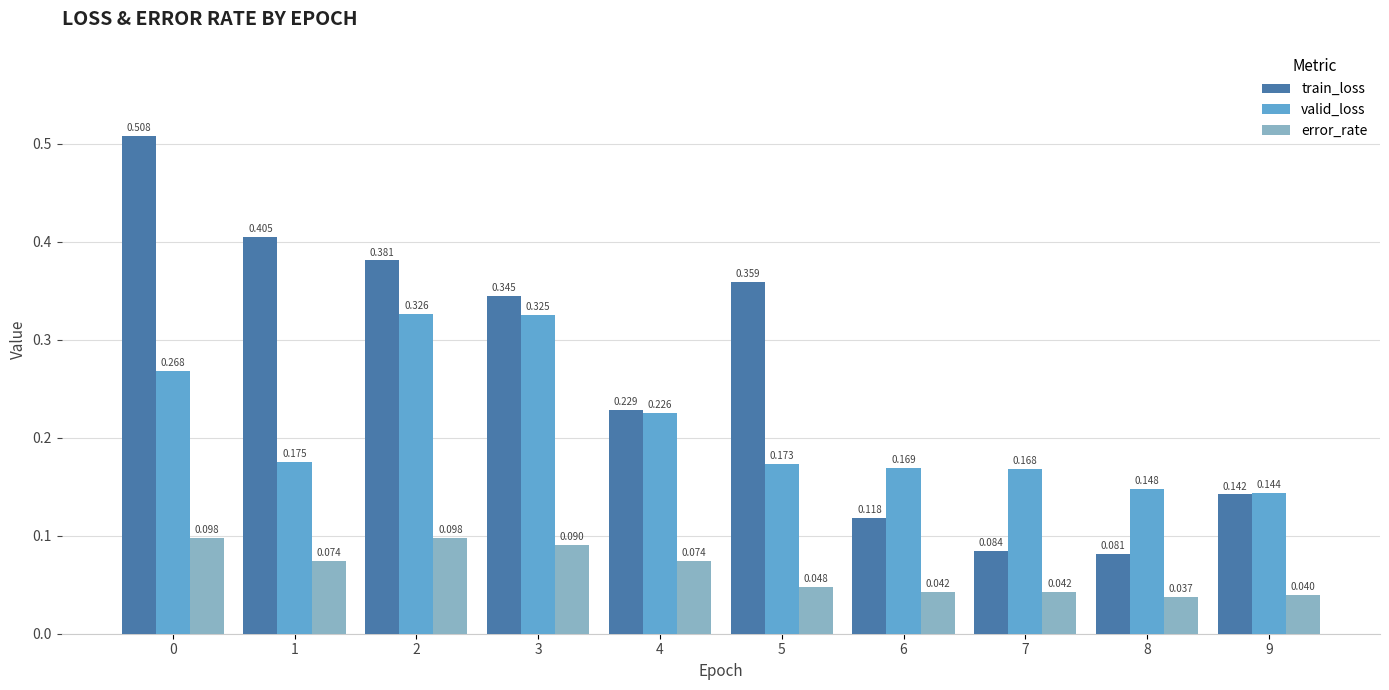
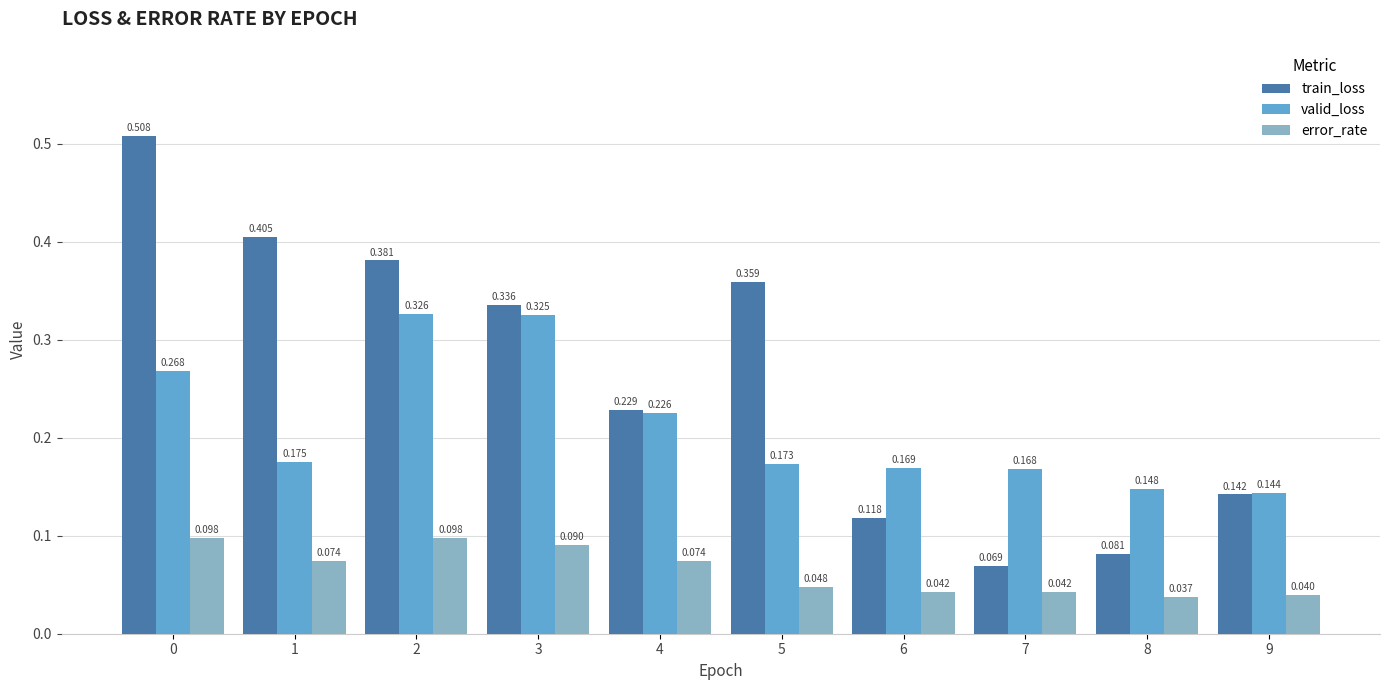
  {
    "train_loss": {
      "0": 0.508,
      "1": 0.405,
      "2": 0.381,
-     "3": 0.345,
+     "3": 0.336,
      "4": 0.229,
      "5": 0.359,
      "6": 0.118,
-     "7": 0.084,
+     "7": 0.069,
      "8": 0.081,
      "9": 0.142
    }
  }
